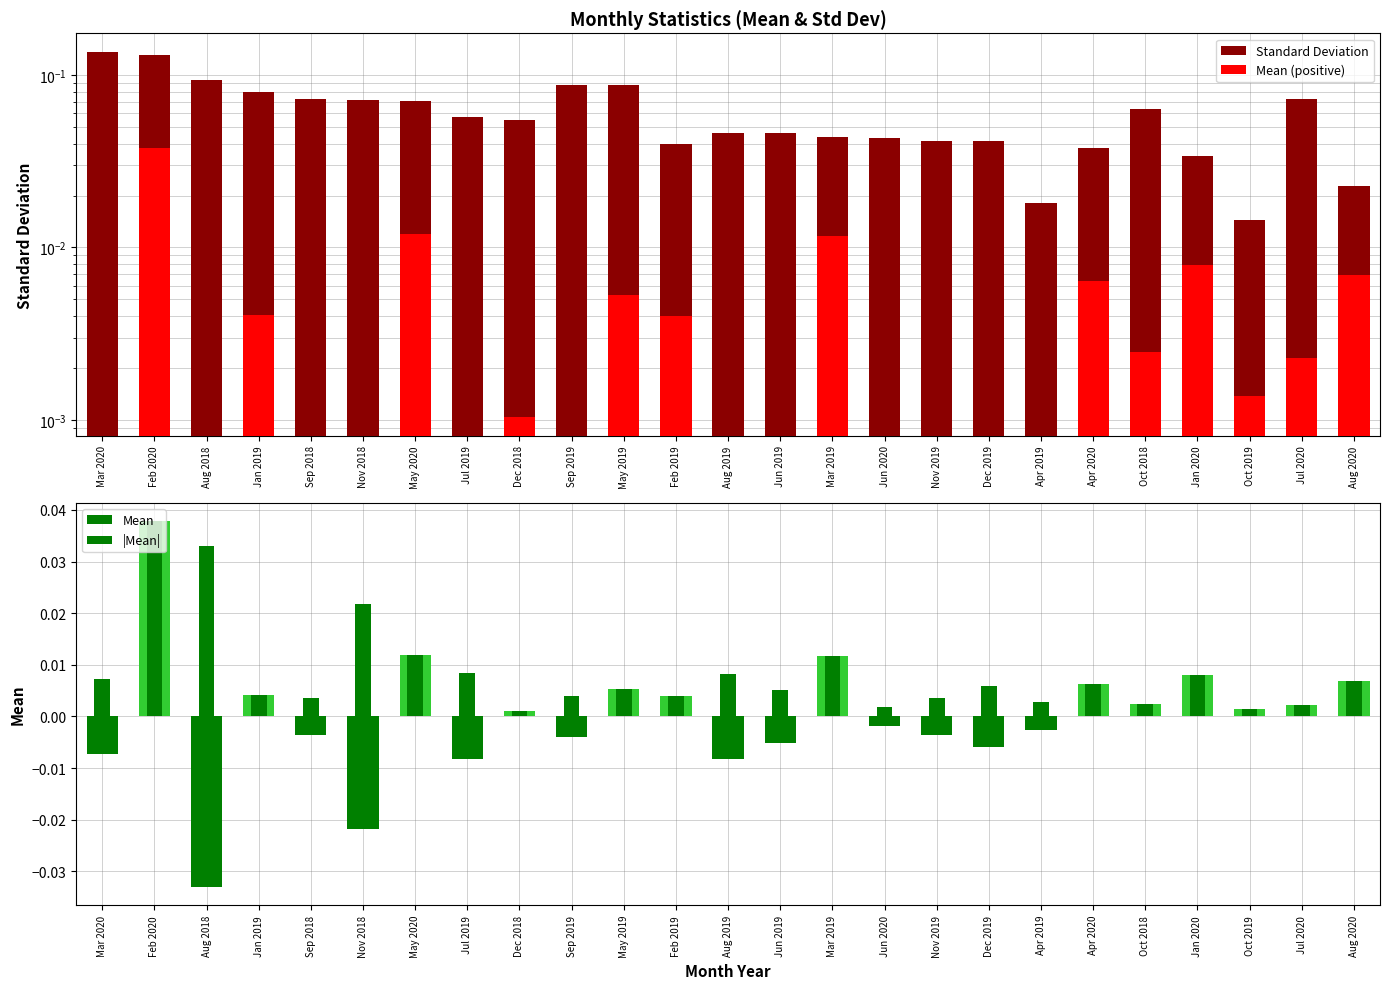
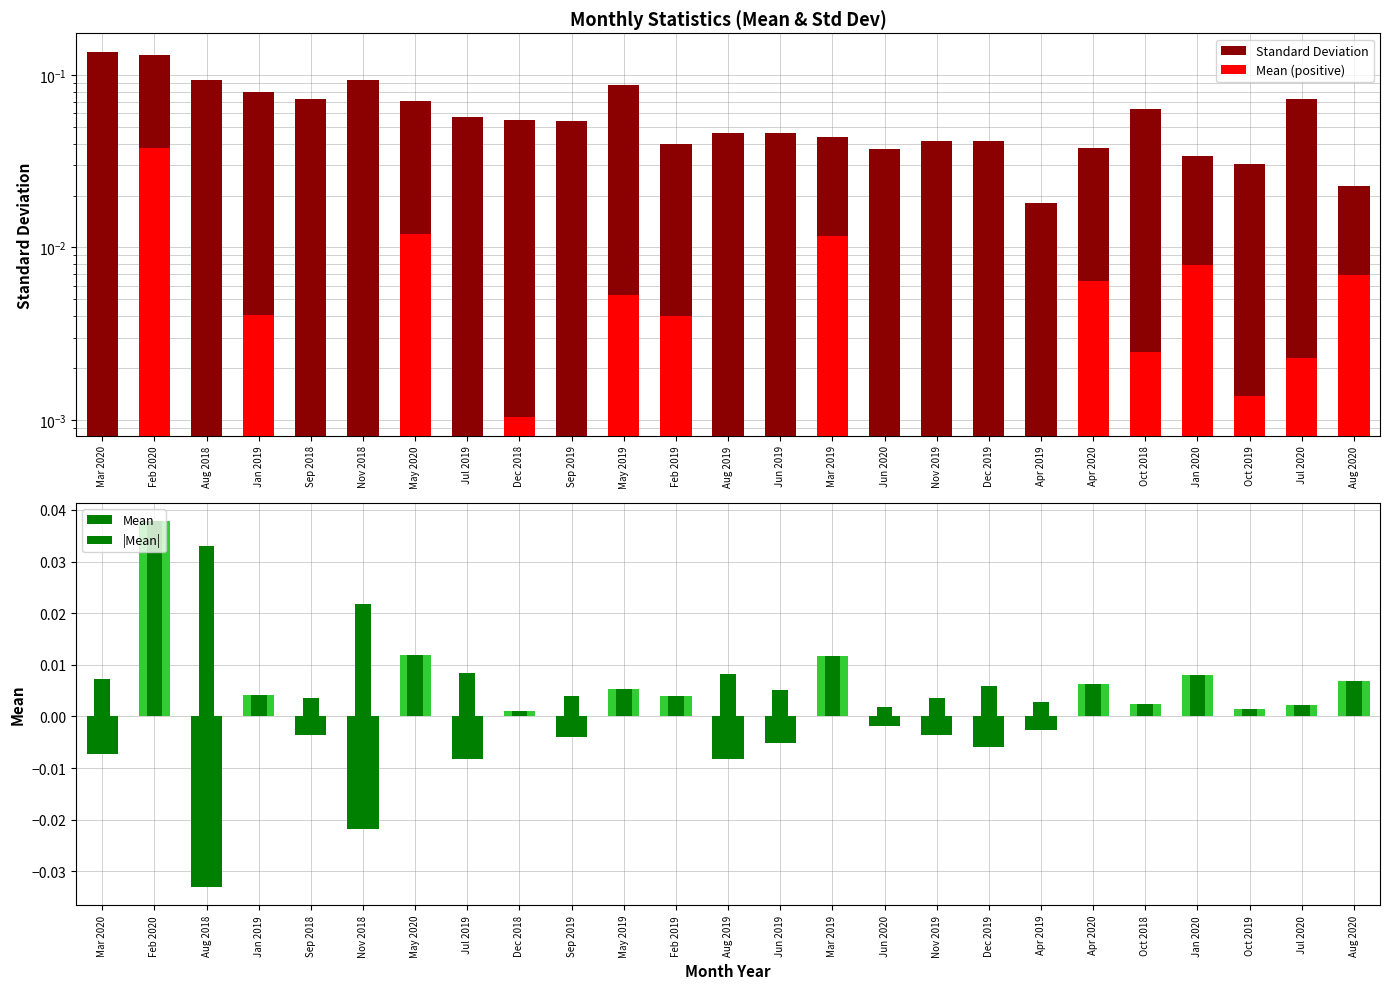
  {
    "Monthly Statistics (Mean & Std Dev)": {
      "Standard Deviation": {
        "Mar 2020": 0.14,
        "Feb 2020": 0.13,
        "Aug 2018": 0.09,
        "Jan 2019": 0.08,
        "Sep 2018": 0.073,
-       "Nov 2018": 0.071,
+       "Nov 2018": 0.09,
        "May 2020": 0.070,
        "Jul 2019": 0.057,
        "Dec 2018": 0.055,
-       "Sep 2019": 0.09,
+       "Sep 2019": 0.054,
        "May 2019": 0.09,
        "Feb 2019": 0.040,
        "Aug 2019": 0.046,
        "Jun 2019": 0.046,
        "Mar 2019": 0.044,
-       "Jun 2020": 0.043,
+       "Jun 2020": 0.037,
        "Nov 2019": 0.041,
        "Dec 2019": 0.041,
        "Apr 2019": 0.018,
        "Apr 2020": 0.038,
        "Oct 2018": 0.064,
        "Jan 2020": 0.034,
-       "Oct 2019": 0.015,
+       "Oct 2019": 0.031,
        "Jul 2020": 0.072,
        "Aug 2020": 0.023
      }
    }
  }
